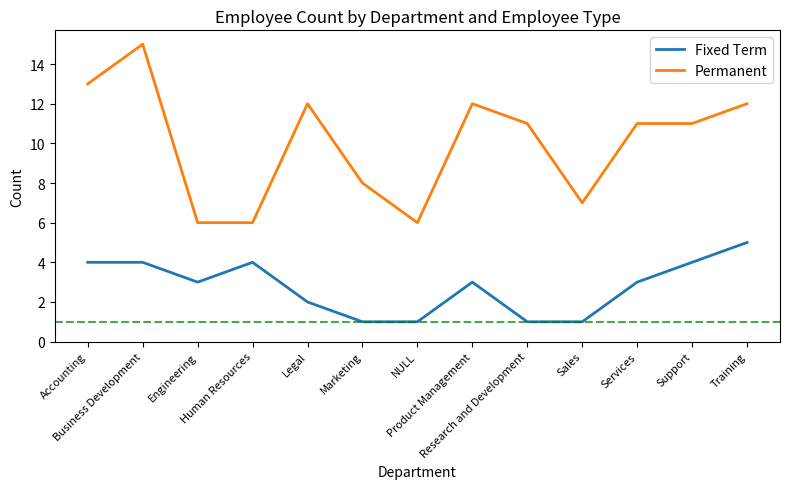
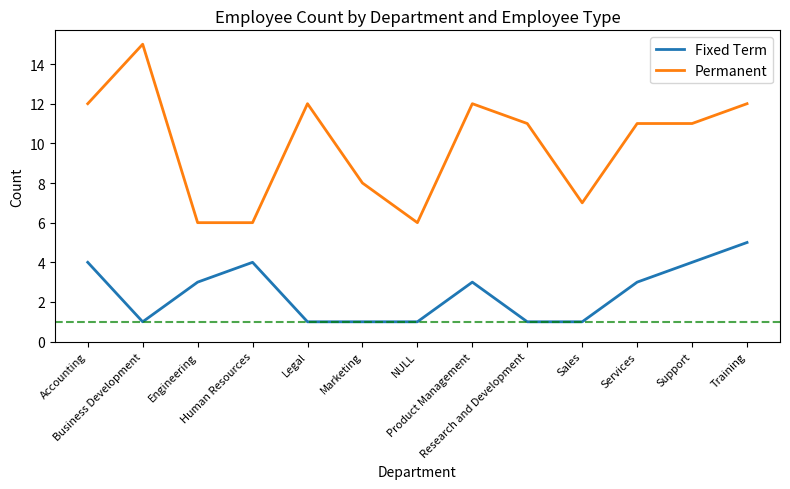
  {
    "Fixed Term": {
      "Accounting": 4,
-     "Business Development": 4,
+     "Business Development": 1,
      "Engineering": 3,
      "Human Resources": 4,
-     "Legal": 2,
+     "Legal": 1,
      "Marketing": 1,
      "NULL": 1,
      "Product Management": 3,
      "Research and Development": 1,
      "Sales": 1,
      "Services": 3,
      "Support": 4,
      "Training": 5
    },
    "Permanent": {
-     "Accounting": 13,
+     "Accounting": 12,
      "Business Development": 15,
      "Engineering": 6,
      "Human Resources": 6,
      "Legal": 12,
      "Marketing": 8,
      "NULL": 6,
      "Product Management": 12,
      "Research and Development": 11,
      "Sales": 7,
      "Services": 11,
      "Support": 11,
      "Training": 12
    }
  }
